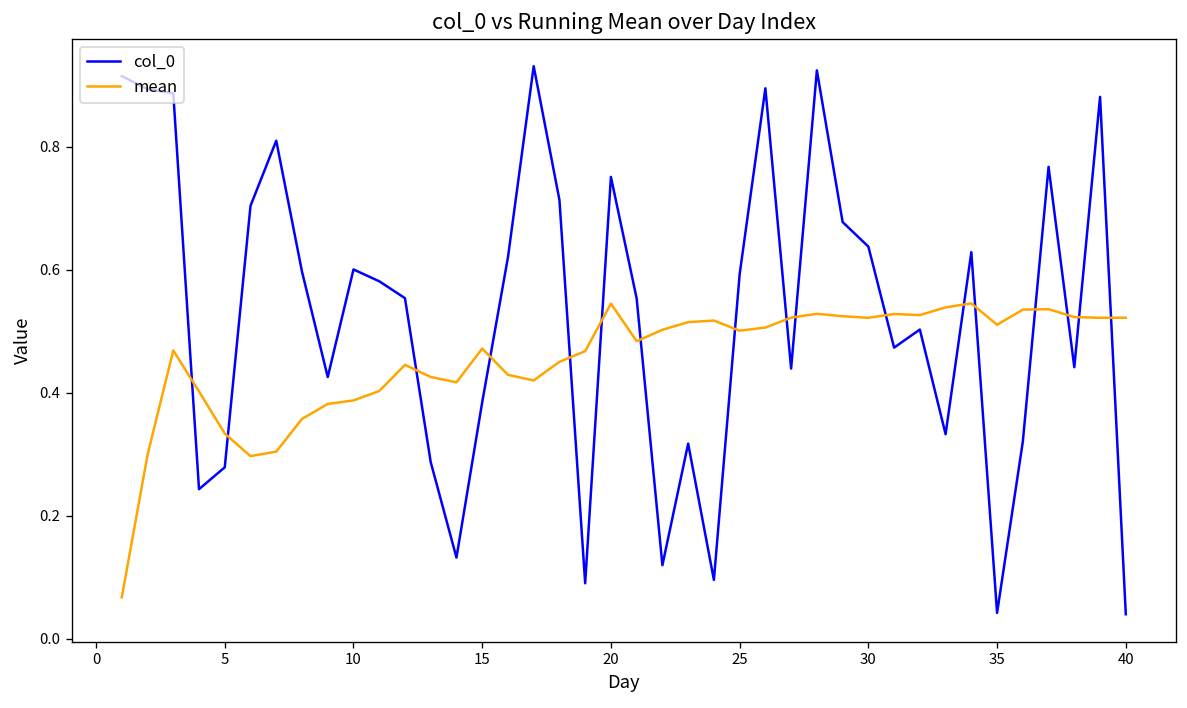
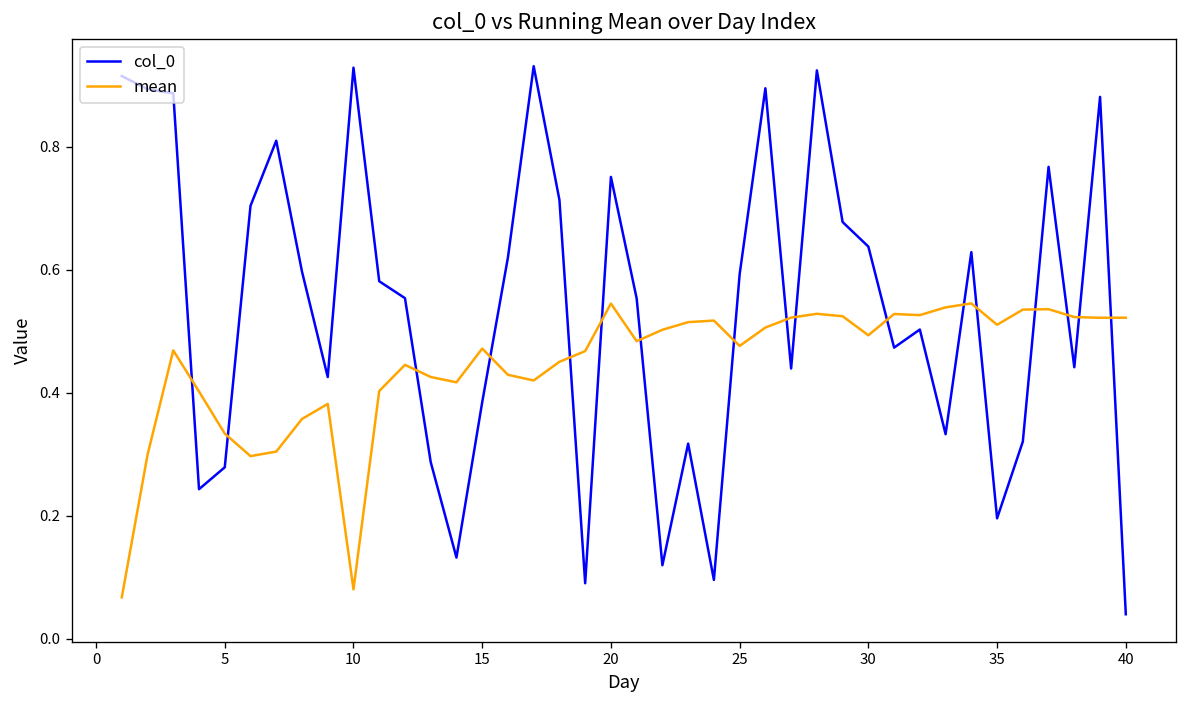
  {
    "col_0": {
      "5": 0.28,
-     "10": 0.60,
+     "10": 0.93,
      "15": 0.38,
      "20": 0.75,
      "25": 0.59,
      "30": 0.64,
-     "35": 0.04,
+     "35": 0.20,
      "40": 0.04
    },
    "mean": {
      "5": 0.33,
-     "10": 0.39,
+     "10": 0.08,
      "15": 0.47,
      "20": 0.55,
-     "25": 0.50,
-     "30": 0.52,
+     "25": 0.48,
+     "30": 0.49,
      "35": 0.51,
      "40": 0.52
    }
  }
